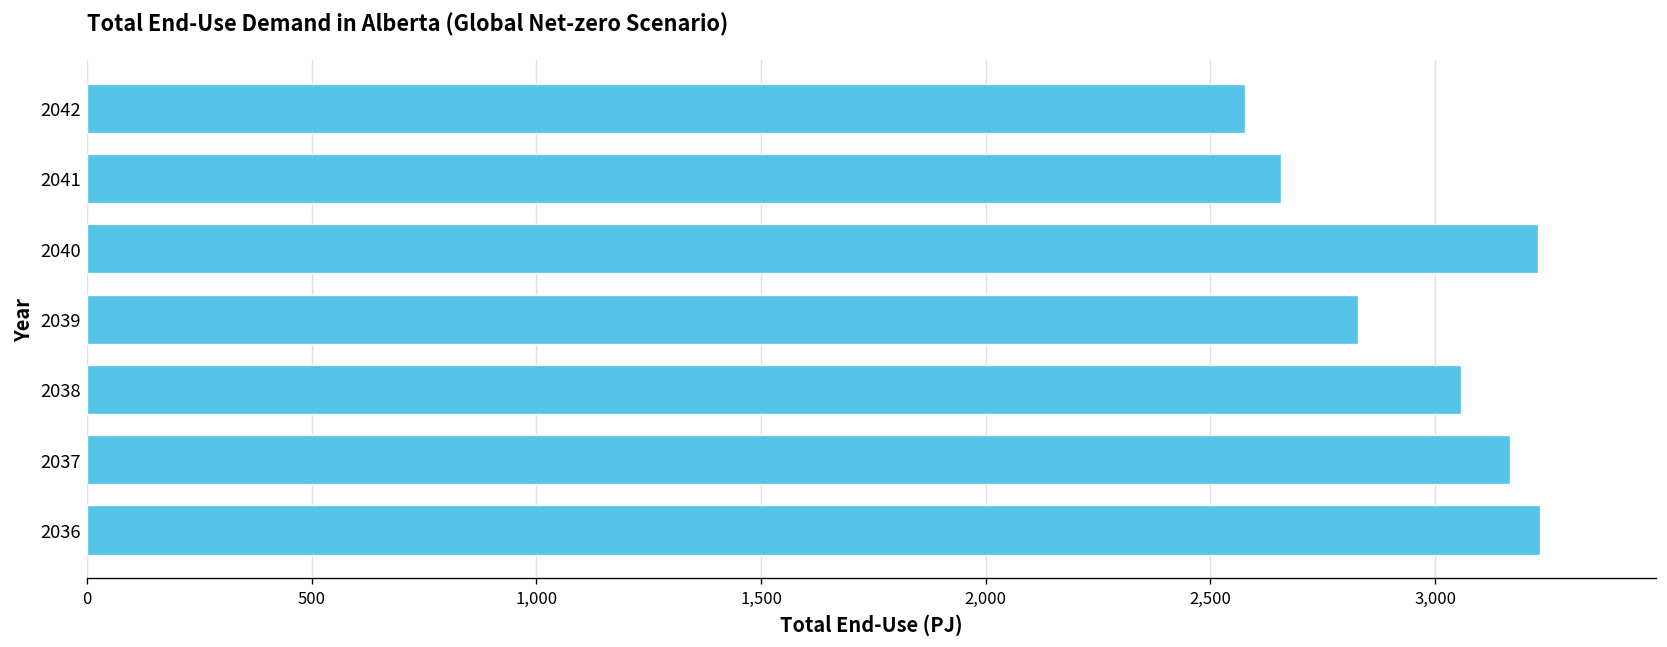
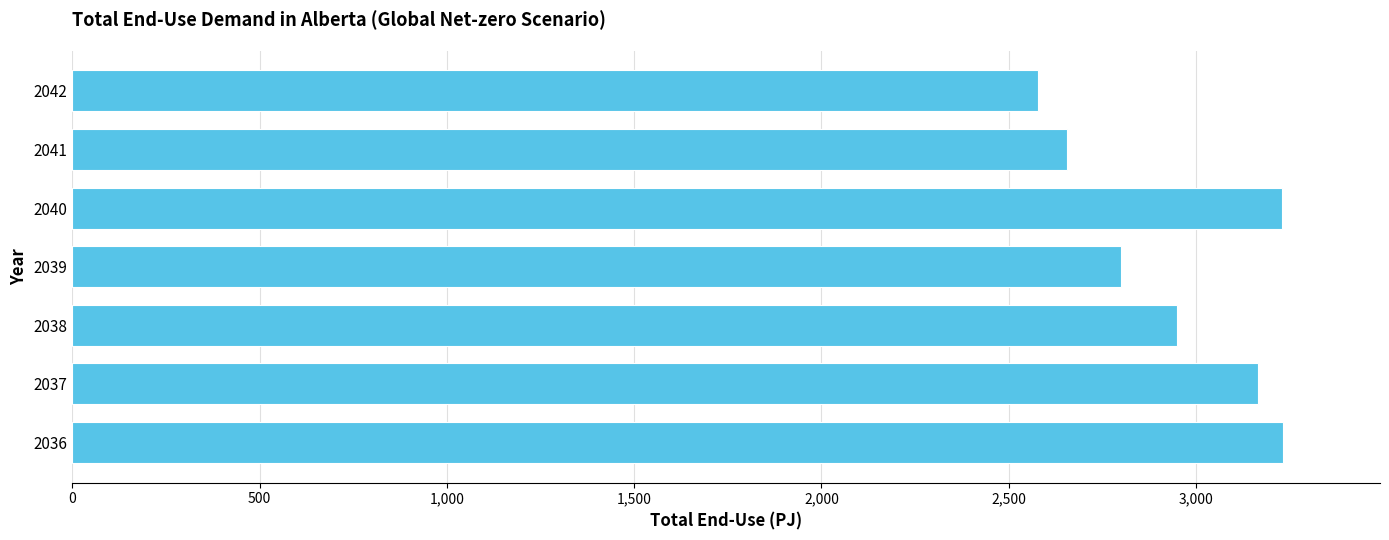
  {
    "2042": "2,580",
    "2041": "2,660",
    "2040": "3,230",
-   "2039": "2,830",
-   "2038": "3,060",
+   "2039": "2,800",
+   "2038": "2,950",
    "2037": "3,170",
    "2036": "3,230"
  }
